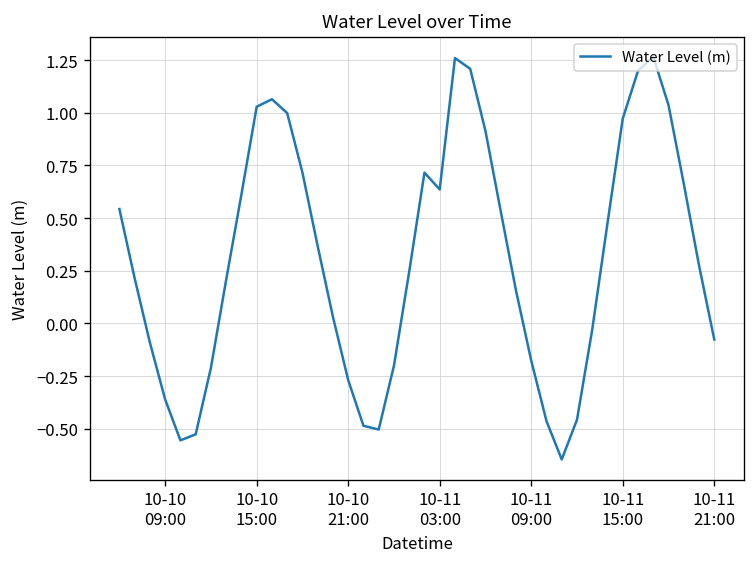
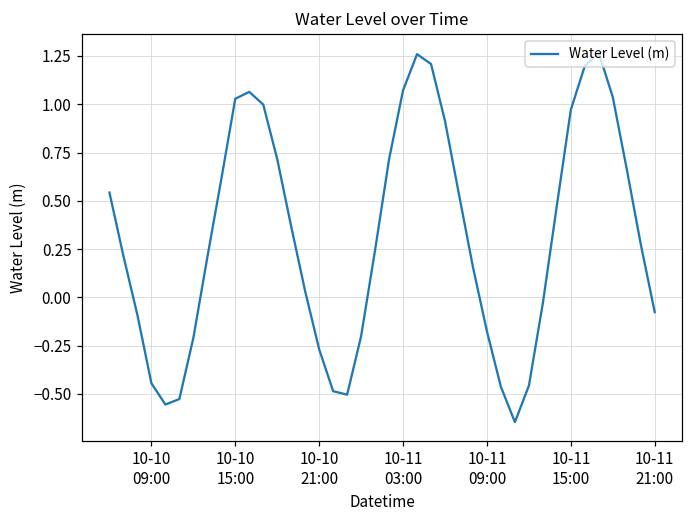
  {
-   "10-10 09:00": -0.36,
+   "10-10 09:00": -0.44,
    "10-10 15:00": 1.03,
    "10-10 21:00": -0.27,
-   "10-11 03:00": 0.64,
+   "10-11 03:00": 1.07,
    "10-11 09:00": -0.18,
    "10-11 15:00": 0.97,
    "10-11 21:00": -0.08
  }
